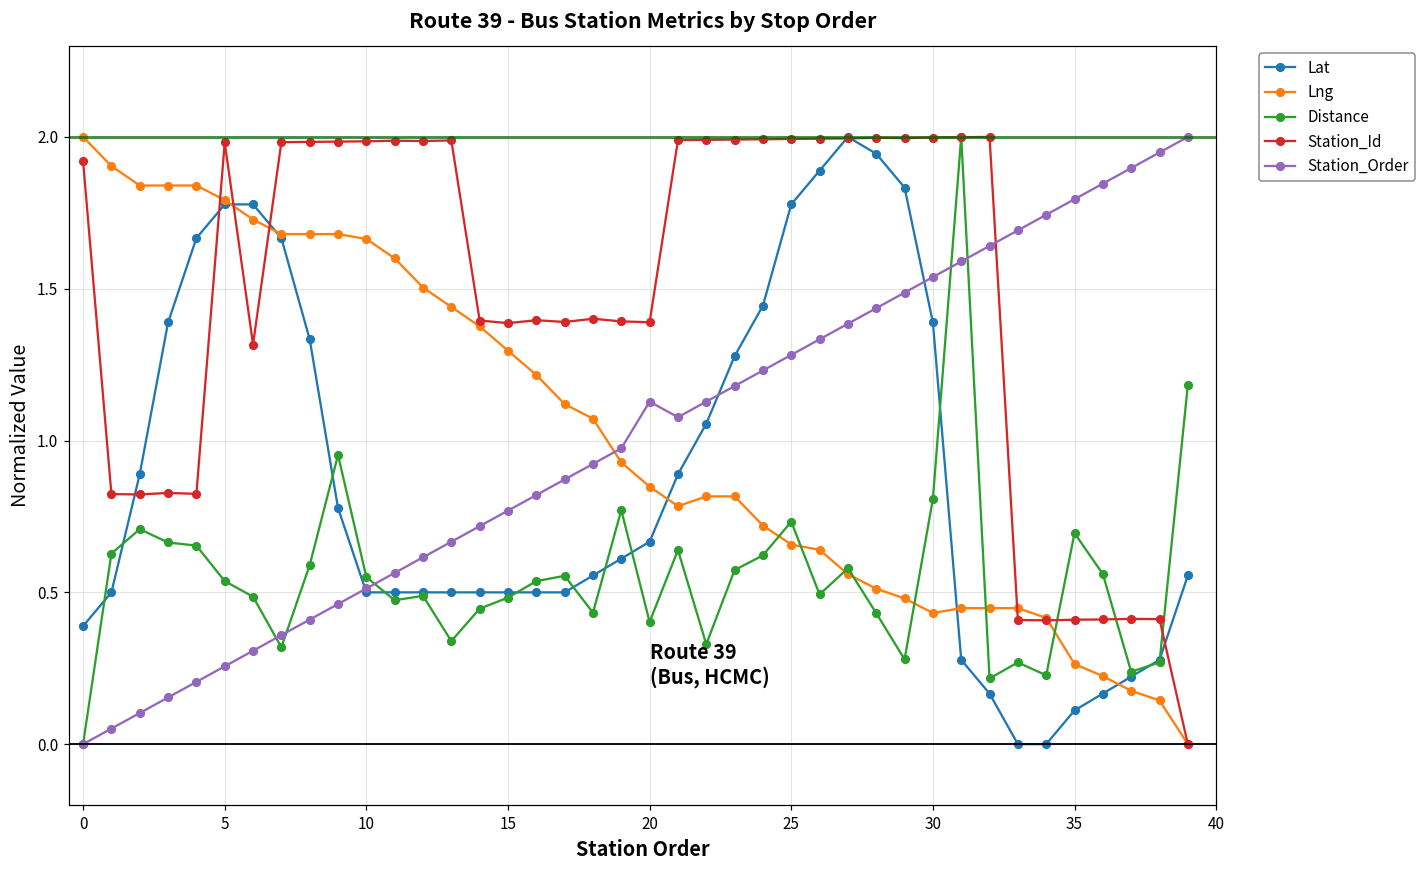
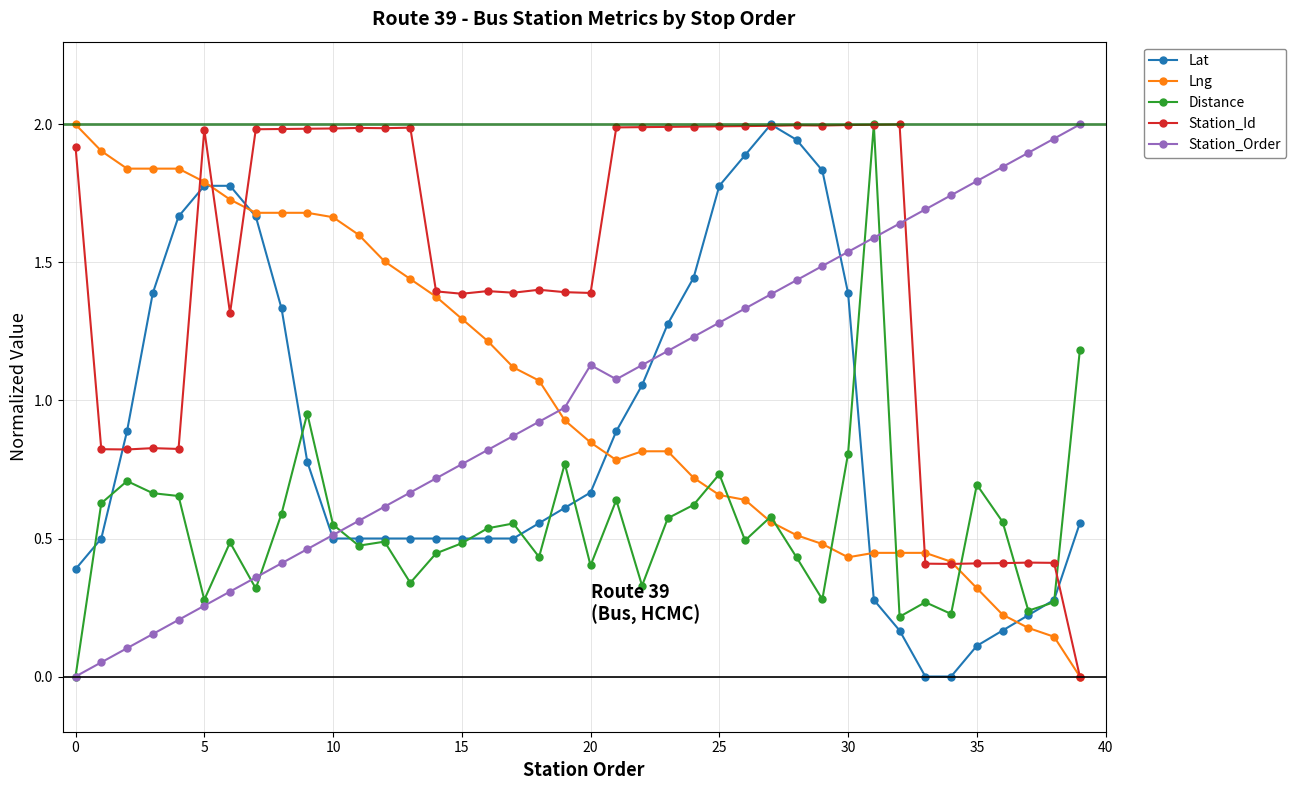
  {
    "Lat": {
      "0": 0.39,
      "5": 1.78,
      "10": 0.50,
      "15": 0.50,
      "20": 0.67,
      "25": 1.78,
      "30": 1.39,
      "35": 0.11
    },
    "Lng": {
      "0": 2.00,
      "5": 1.79,
      "10": 1.66,
      "15": 1.30,
      "20": 0.85,
      "25": 0.66,
      "30": 0.43,
-     "35": 0.26
+     "35": 0.32
    },
    "Distance": {
-     "5": 0.54,
+     "5": 0.28,
      "10": 0.55,
      "15": 0.48,
      "20": 0.40,
      "25": 0.73,
      "30": 0.81,
      "35": 0.69
    },
    "Station_Id": {
      "0": 1.92,
      "5": 1.98,
      "10": 1.99,
      "15": 1.39,
      "20": 1.39,
      "25": 1.99,
      "30": 2.00,
      "35": 0.41
    },
    "Station_Order": {
      "5": 0.26,
      "10": 0.51,
      "15": 0.77,
      "20": 1.13,
      "25": 1.28,
      "30": 1.54,
      "35": 1.79
    }
  }
